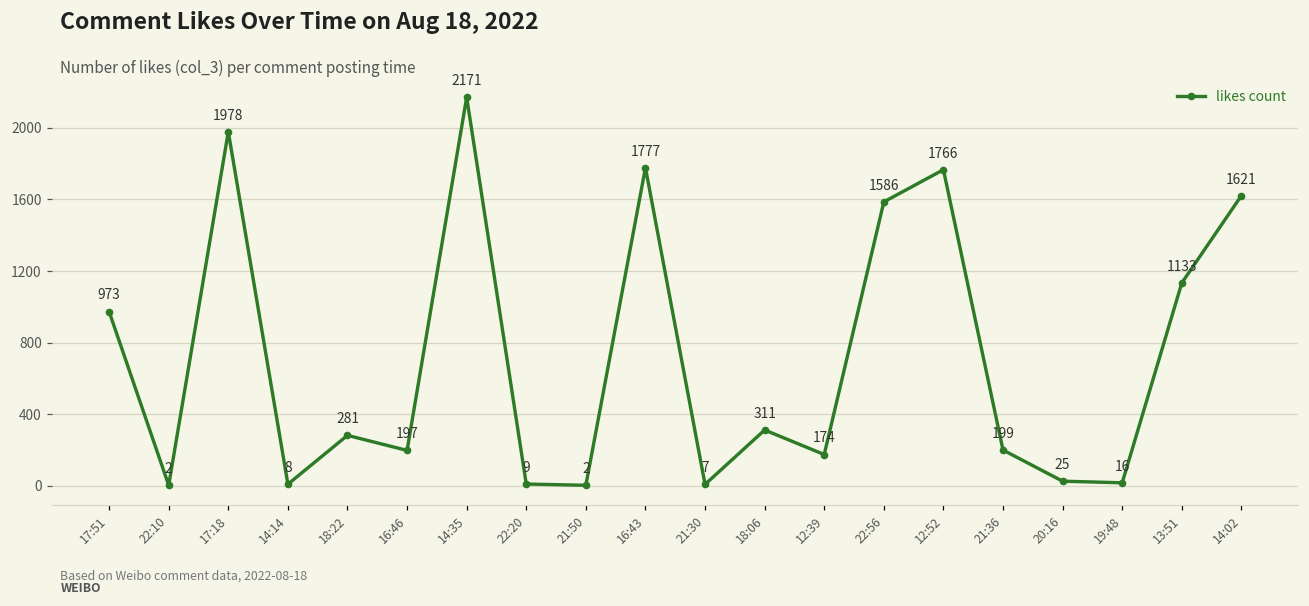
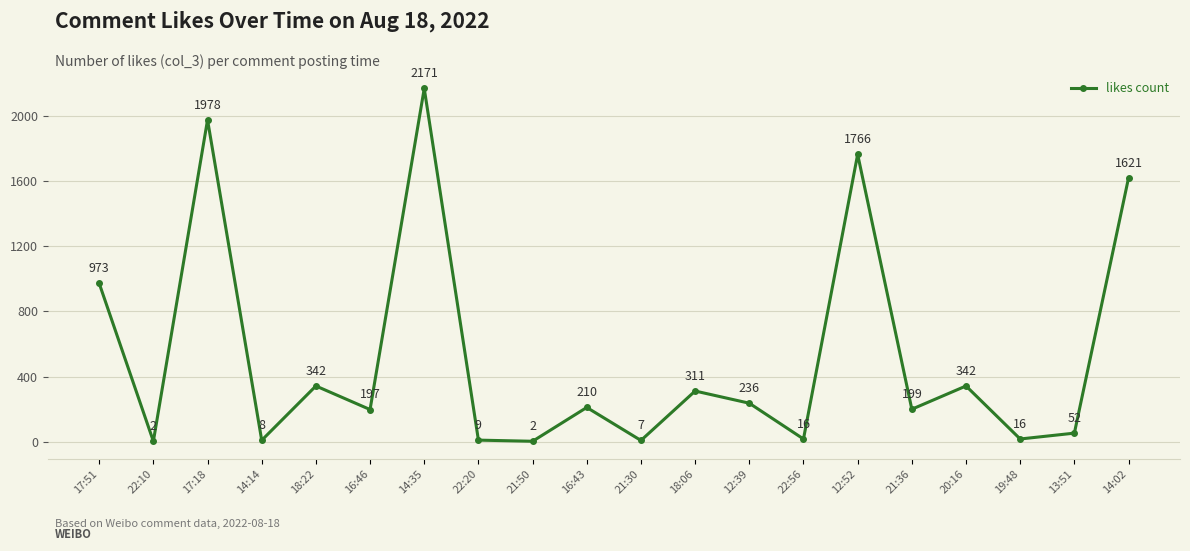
  {
    "17:51": 973,
    "22:10": 2,
    "17:18": 1978,
    "14:14": 8,
-   "18:22": 281,
+   "18:22": 342,
    "16:46": 197,
    "14:35": 2171,
    "22:20": 9,
    "21:50": 2,
-   "16:43": 1777,
+   "16:43": 210,
    "21:30": 7,
    "18:06": 311,
-   "12:39": 174,
-   "22:56": 1586,
+   "12:39": 236,
+   "22:56": 16,
    "12:52": 1766,
    "21:36": 199,
-   "20:16": 25,
+   "20:16": 342,
    "19:48": 16,
-   "13:51": 1133,
+   "13:51": 52,
    "14:02": 1621
  }
